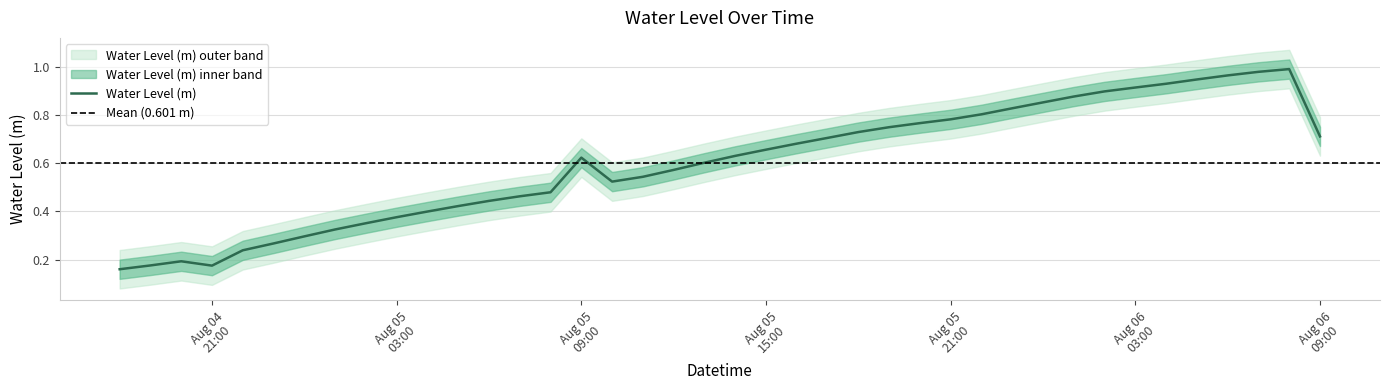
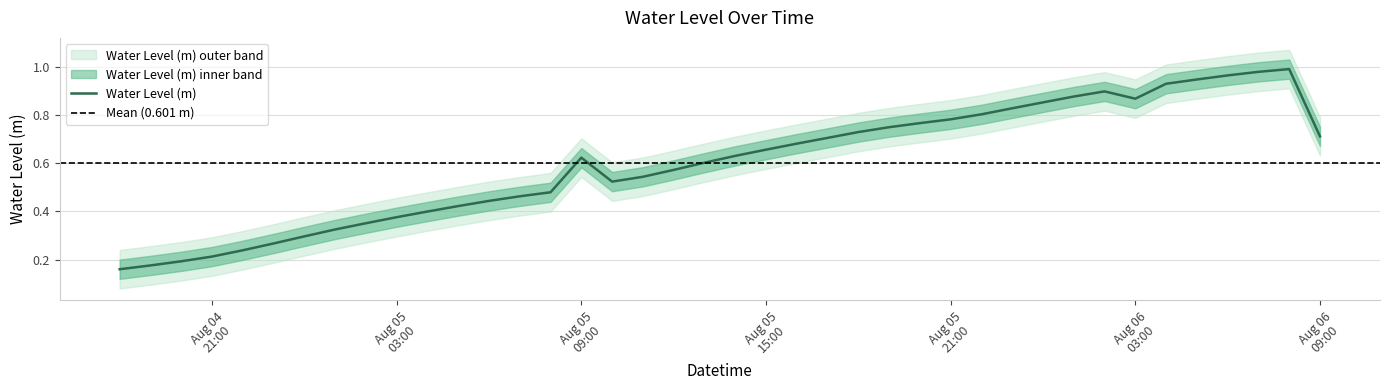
  {
    "Water Level (m)": {
-     "Aug 04 21:00": 0.18,
+     "Aug 04 21:00": 0.21,
      "Aug 05 03:00": 0.38,
      "Aug 05 09:00": 0.62,
      "Aug 05 15:00": 0.66,
      "Aug 05 21:00": 0.78,
-     "Aug 06 03:00": 0.91,
+     "Aug 06 03:00": 0.87,
      "Aug 06 09:00": 0.71
    }
  }
